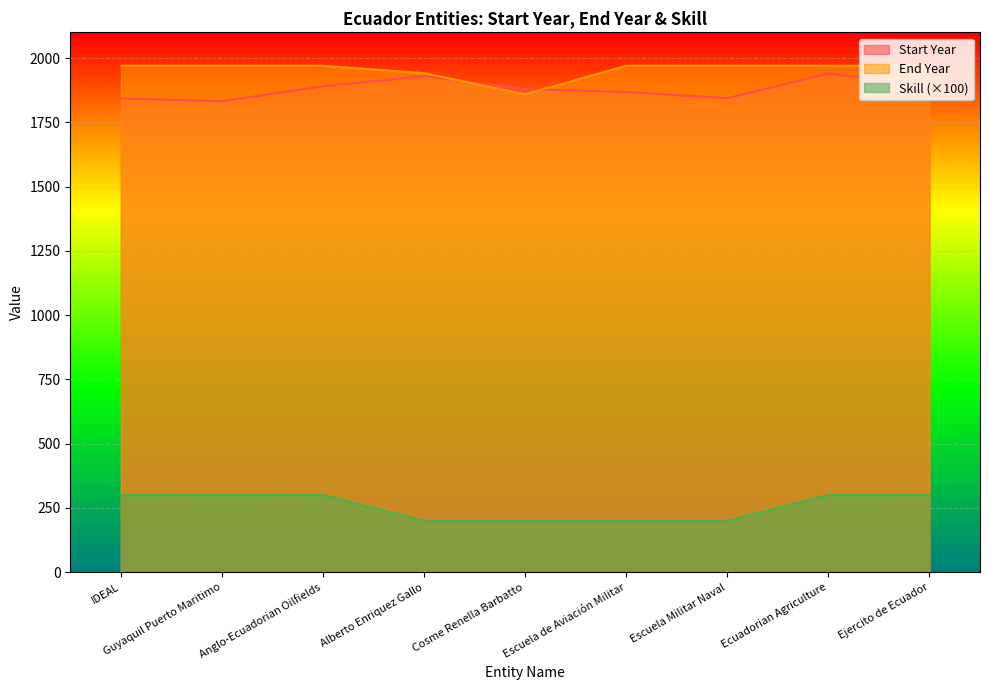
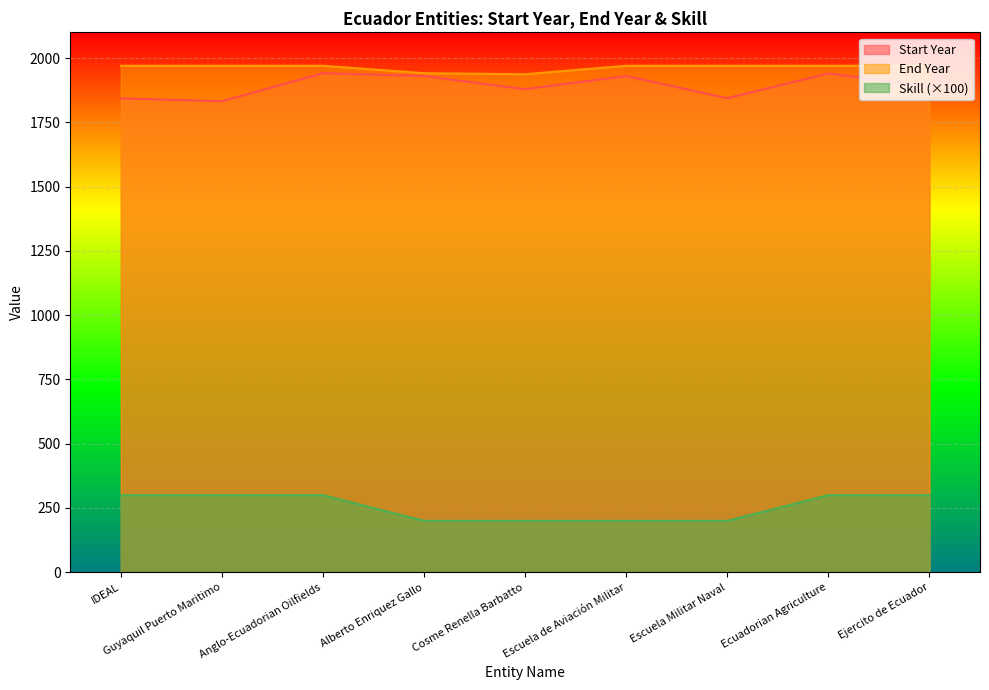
  {
    "Start Year": {
      "IDEAL": 1840,
      "Guyaquil Puerto Maritimo": 1830,
-     "Anglo-Ecuadorian Oilfields": 1890,
+     "Anglo-Ecuadorian Oilfields": 1940,
      "Alberto Enriquez Gallo": 1930,
      "Cosme Renella Barbatto": 1880,
-     "Escuela de Aviación Militar": 1870,
+     "Escuela de Aviación Militar": 1930,
      "Escuela Militar Naval": 1840,
      "Ecuadorian Agriculture": 1940
    },
    "End Year": {
      "IDEAL": 1970,
      "Guyaquil Puerto Maritimo": 1970,
      "Anglo-Ecuadorian Oilfields": 1970,
      "Alberto Enriquez Gallo": 1940,
-     "Cosme Renella Barbatto": 1860,
+     "Cosme Renella Barbatto": 1940,
      "Escuela de Aviación Militar": 1970,
      "Escuela Militar Naval": 1970,
      "Ecuadorian Agriculture": 1970
    },
    "Skill (×100)": {
      "IDEAL": 300,
      "Guyaquil Puerto Maritimo": 300,
      "Anglo-Ecuadorian Oilfields": 300,
      "Alberto Enriquez Gallo": 200,
      "Cosme Renella Barbatto": 200,
      "Escuela de Aviación Militar": 200,
      "Escuela Militar Naval": 200,
      "Ecuadorian Agriculture": 300,
      "Ejercito de Ecuador": 300
    }
  }
